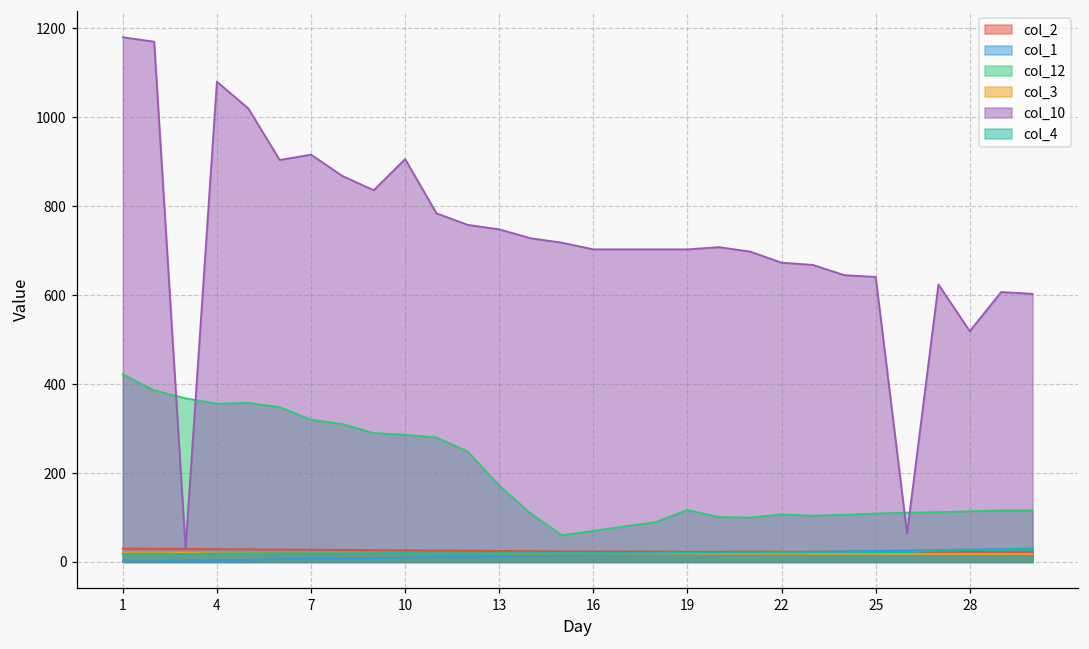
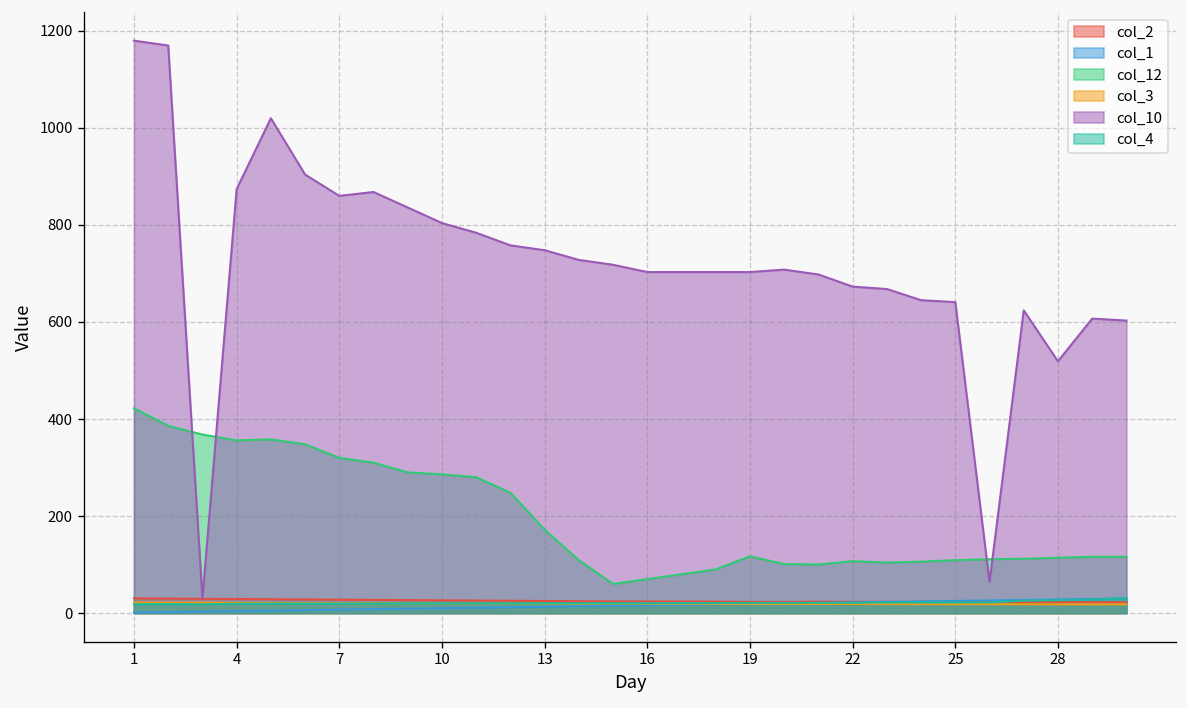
  {
    "col_2": {
      "1": 30,
      "4": 30,
      "7": 30
    },
    "col_10": {
      "1": 1180,
-     "4": 1080,
-     "7": 920,
-     "10": 910,
+     "4": 870,
+     "7": 860,
+     "10": 800,
      "13": 750,
      "16": 700,
      "19": 700,
      "22": 670,
      "25": 640,
      "28": 520
    }
  }
